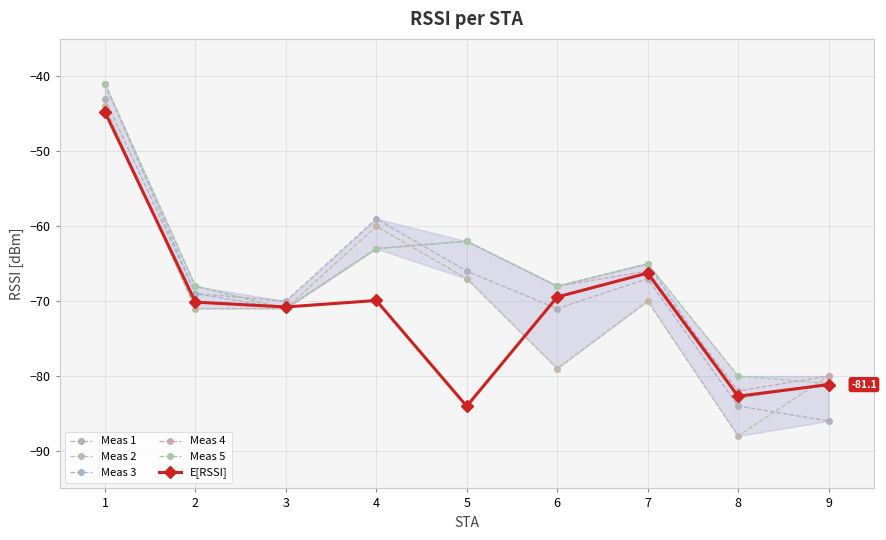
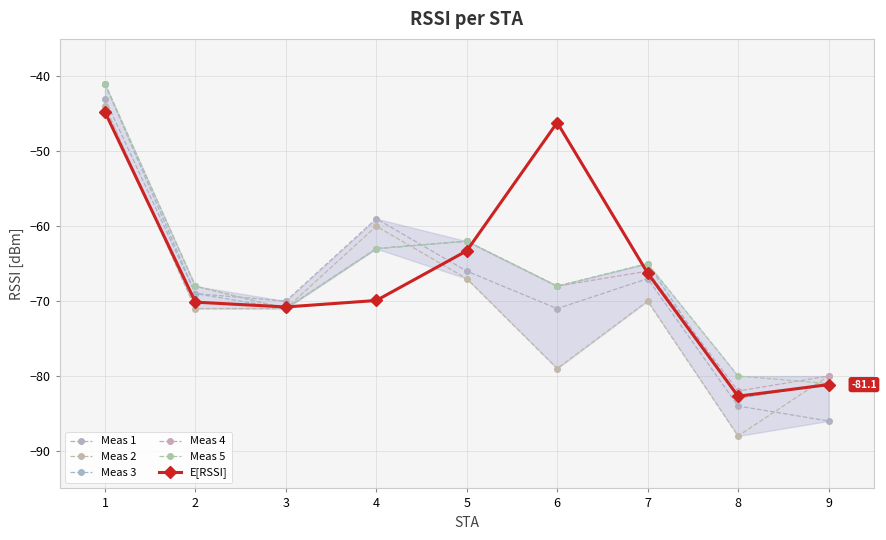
  {
    "E[RSSI]": {
      "1": -45,
      "2": -70,
      "4": -70,
-     "5": -84,
-     "6": -69
+     "5": -63,
+     "6": -46
    }
  }
